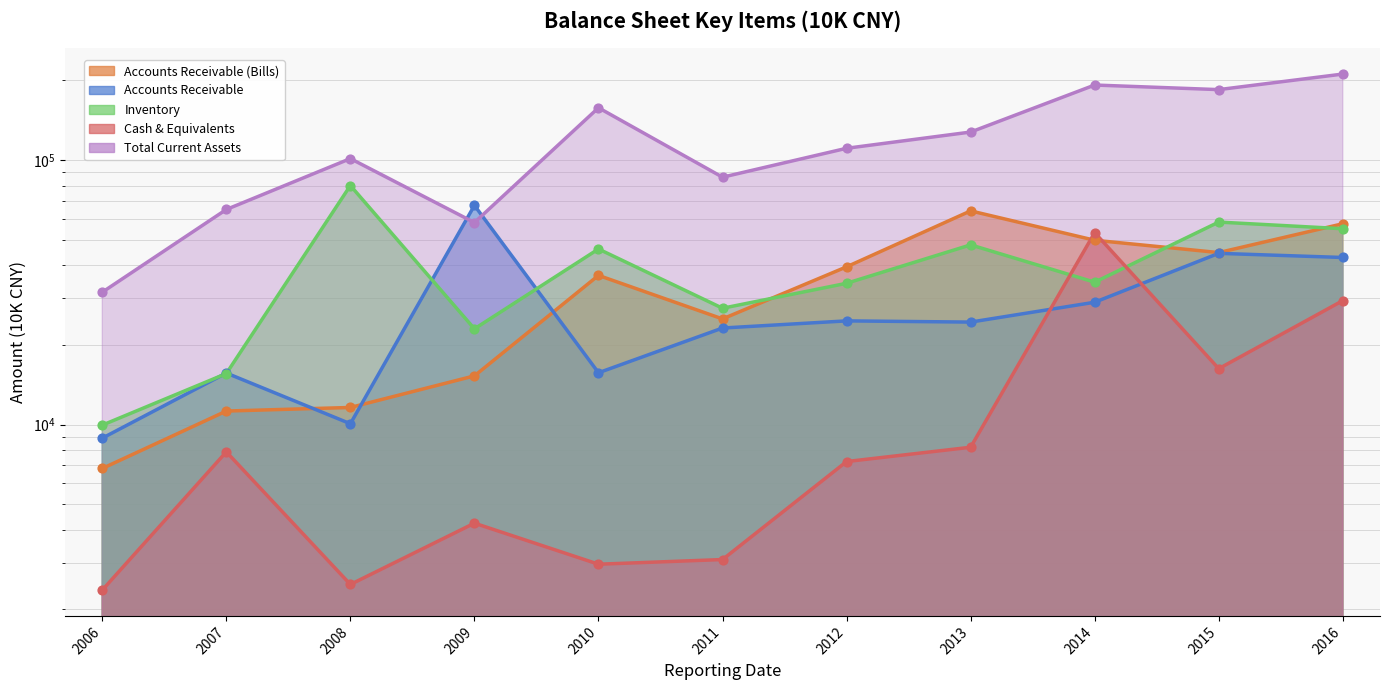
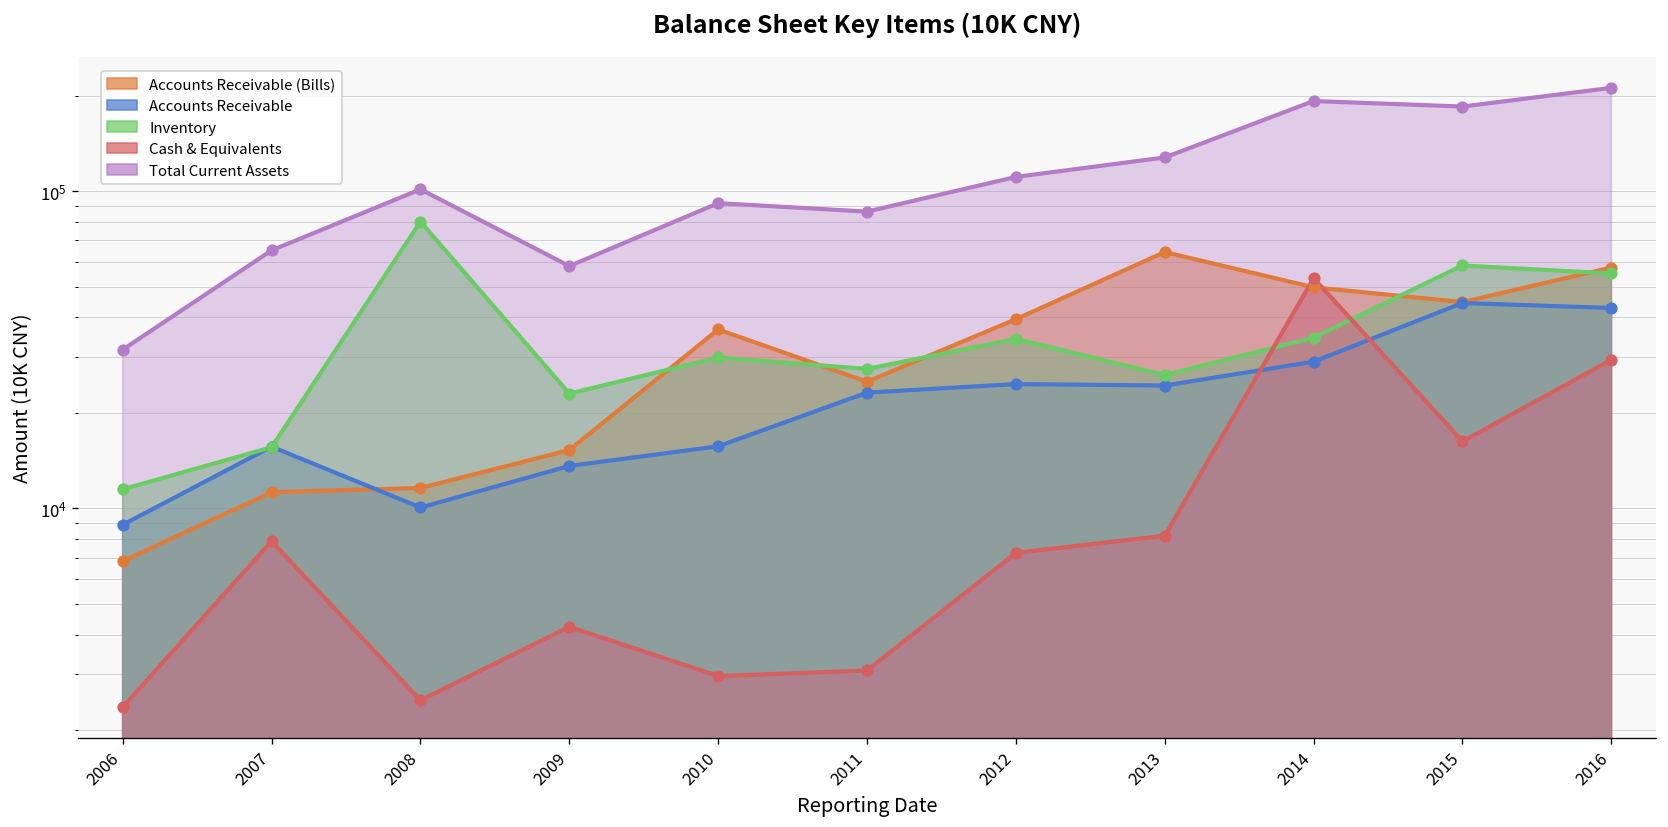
  {
    "Accounts Receivable": {
      "2006": 8900,
      "2008": 10100,
-     "2009": 67000,
+     "2009": 14000,
      "2010": 16000,
      "2011": 23000,
      "2012": 25000,
      "2013": 24000,
      "2014": 29000,
      "2016": 43000
    },
    "Inventory": {
-     "2006": 9900,
+     "2006": 11000,
      "2008": 80000,
      "2009": 23000,
-     "2010": 46000,
+     "2010": 30000,
      "2011": 28000,
      "2012": 34000,
-     "2013": 48000,
+     "2013": 26000,
      "2014": 35000,
      "2015": 58000,
      "2016": 55000
    },
    "Total Current Assets": {
      "2006": 32000,
      "2007": 65000,
      "2008": 101000,
      "2009": 58000,
-     "2010": 160000,
+     "2010": 92000,
      "2011": 86000,
      "2012": 111000,
      "2013": 130000,
      "2014": 190000,
      "2015": 180000,
      "2016": 210000
    }
  }
